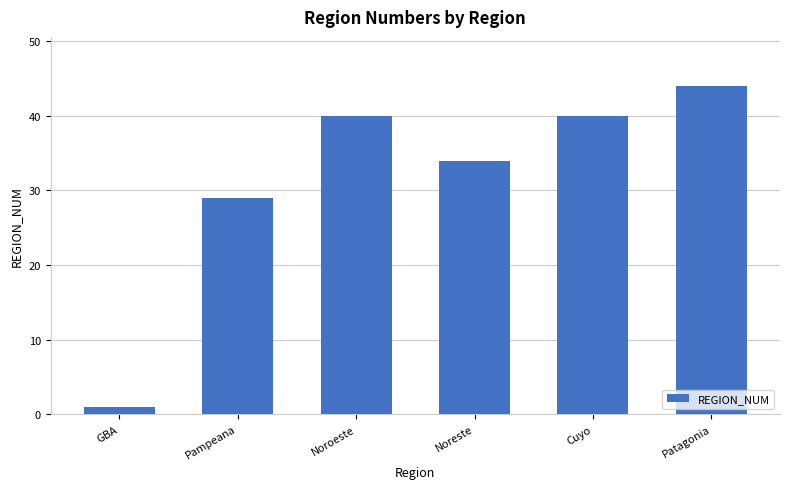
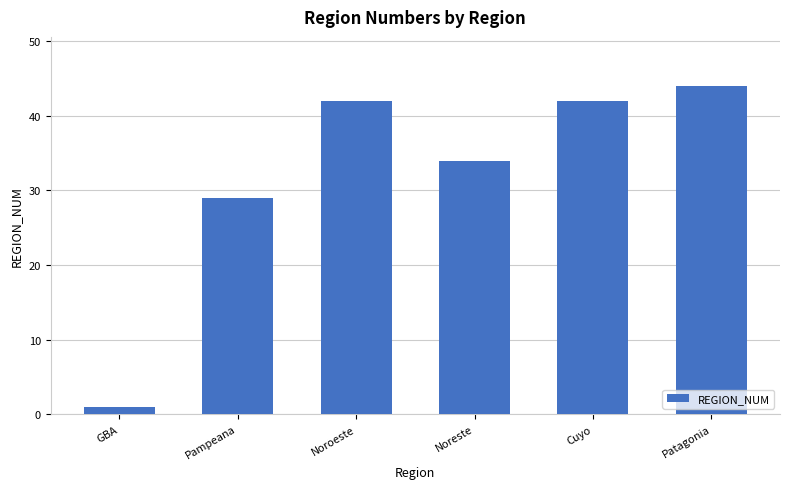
  {
    "GBA": 1,
    "Pampeana": 29,
-   "Noroeste": 40,
+   "Noroeste": 42,
    "Noreste": 34,
-   "Cuyo": 40,
+   "Cuyo": 42,
    "Patagonia": 44
  }
